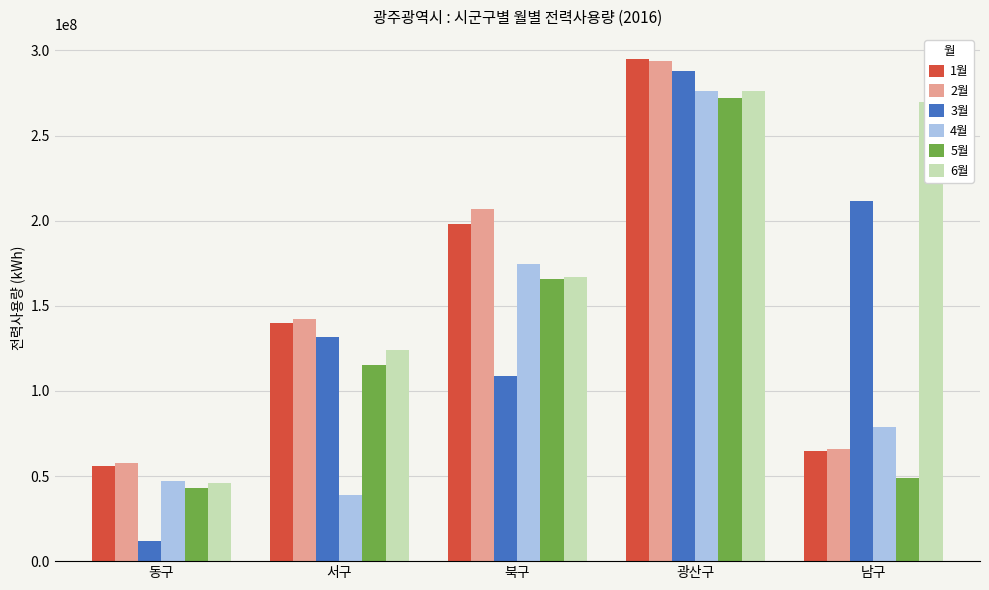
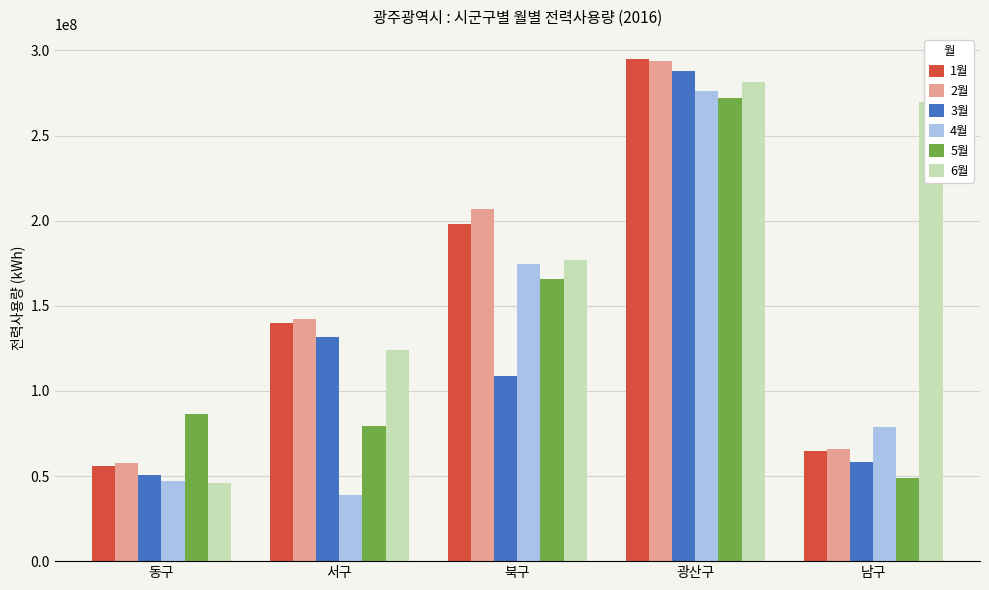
  {
    "1월": {
      "동구": 56000000,
      "서구": 140000000,
      "북구": 198000000,
      "광산구": 295000000,
      "남구": 65000000
    },
    "2월": {
      "동구": 57000000,
      "서구": 142000000,
      "북구": 207000000,
      "광산구": 294000000,
      "남구": 66000000
    },
    "3월": {
-     "동구": 12000000,
+     "동구": 51000000,
      "서구": 132000000,
      "북구": 109000000,
      "광산구": 288000000,
-     "남구": 211000000
+     "남구": 58000000
    },
    "4월": {
      "동구": 47000000,
      "서구": 39000000,
      "북구": 175000000,
      "광산구": 276000000,
      "남구": 79000000
    },
    "5월": {
-     "동구": 43000000,
-     "서구": 115000000,
+     "동구": 86000000,
+     "서구": 79000000,
      "북구": 166000000,
      "광산구": 272000000,
      "남구": 49000000
    },
    "6월": {
      "동구": 46000000,
      "서구": 124000000,
-     "북구": 167000000,
-     "광산구": 276000000
+     "북구": 177000000,
+     "광산구": 282000000
    }
  }
